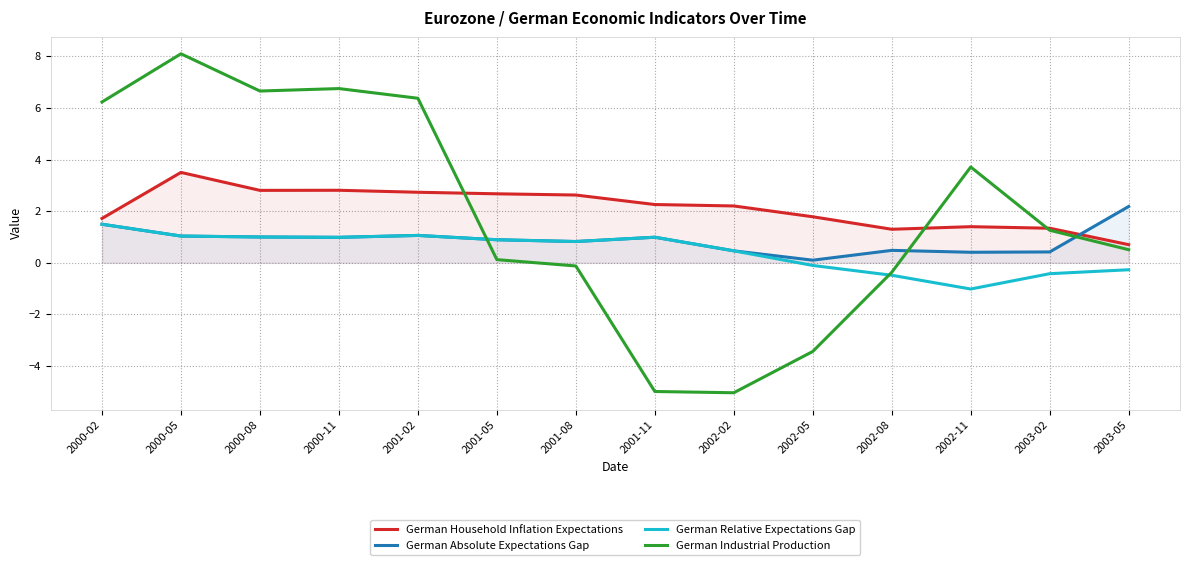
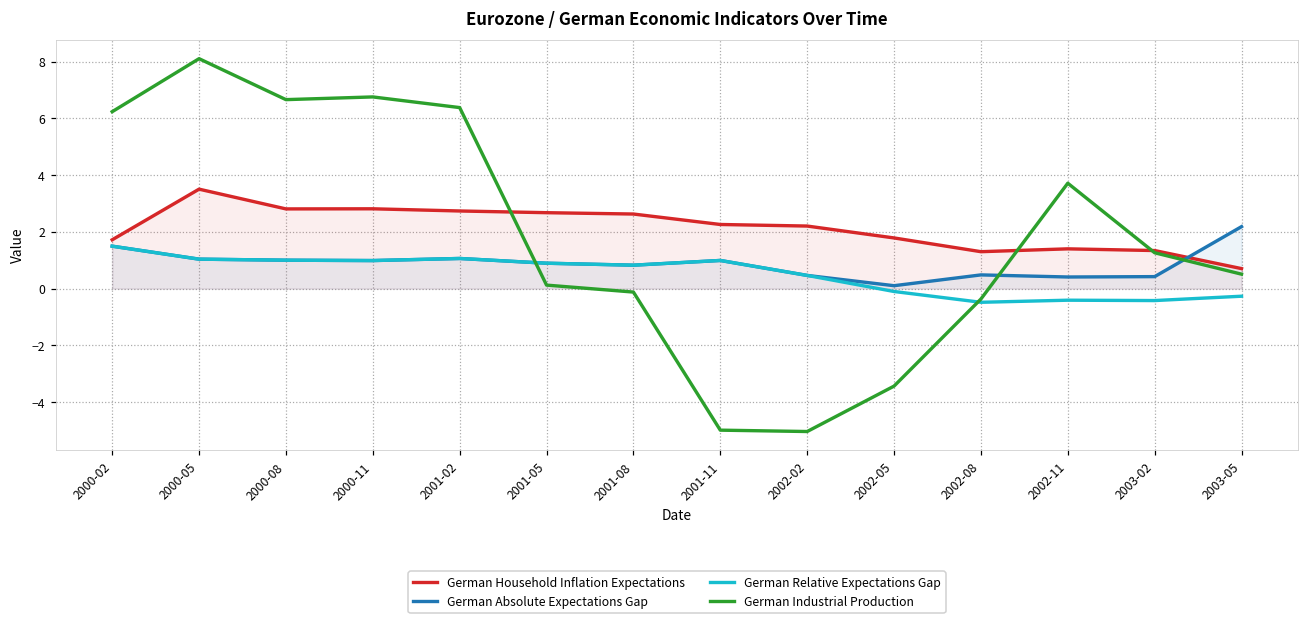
  {
    "German Household Inflation Expectations": {
      "2000-02": 1.7,
      "2000-05": 3.5,
      "2000-08": 2.8,
      "2000-11": 2.8,
      "2001-02": 2.7,
      "2001-05": 2.7,
      "2001-08": 2.6,
      "2001-11": 2.3,
      "2002-02": 2.2,
      "2002-05": 1.8,
      "2002-08": 1.3,
      "2002-11": 1.4,
      "2003-05": 0.7
    },
    "German Absolute Expectations Gap": {
      "2002-05": 0.1,
      "2002-08": 0.5,
      "2002-11": 0.4,
      "2003-02": 0.4,
      "2003-05": 2.2
    },
    "German Relative Expectations Gap": {
      "2002-05": -0.1,
      "2002-08": -0.5,
-     "2002-11": -1.0,
+     "2002-11": -0.4,
      "2003-02": -0.4,
      "2003-05": -0.3
    },
    "German Industrial Production": {
      "2000-02": 6.2,
      "2000-05": 8.1,
      "2000-08": 6.7,
      "2000-11": 6.8,
      "2001-02": 6.4,
      "2001-05": 0.1,
      "2001-08": -0.1,
      "2001-11": -5.0,
      "2002-02": -5.0,
      "2002-05": -3.4,
      "2002-08": -0.4,
      "2002-11": 3.7,
      "2003-05": 0.5
    }
  }
